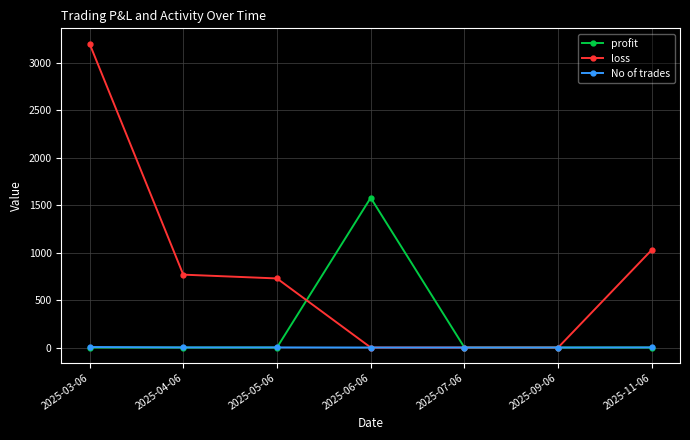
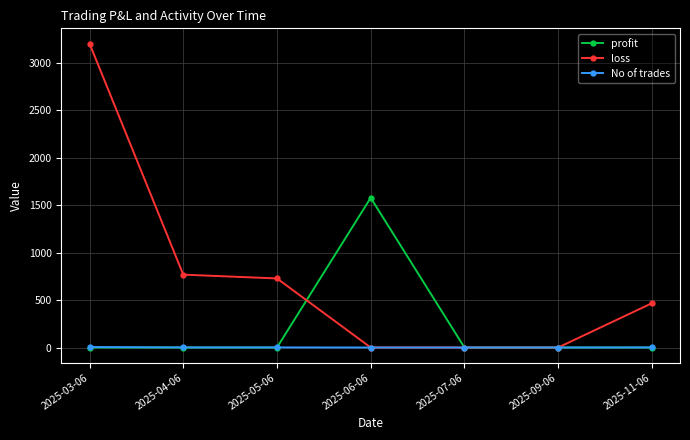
  {
    "profit": {
      "2025-06-06": 1600
    },
    "loss": {
      "2025-03-06": 3200,
      "2025-04-06": 800,
      "2025-05-06": 700,
-     "2025-11-06": 1000
+     "2025-11-06": 500
    }
  }
